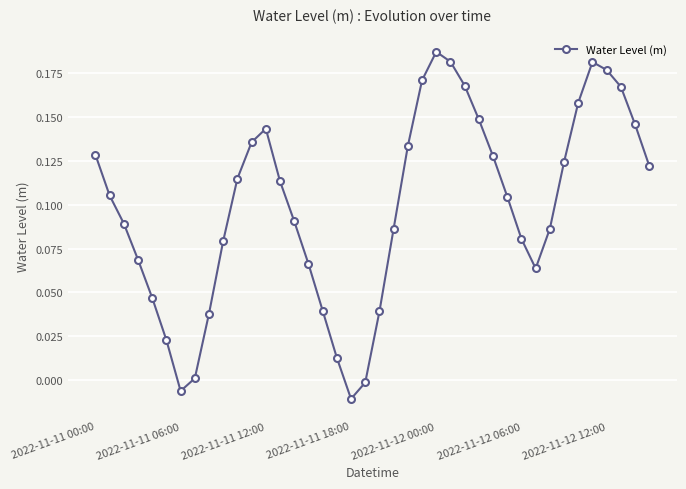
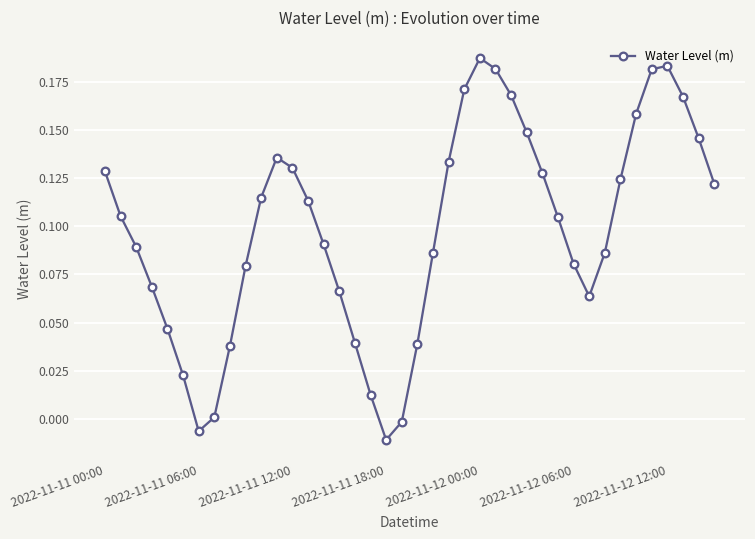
  {
    "2022-11-11 00:00": 0.129,
    "2022-11-11 06:00": -0.006,
-   "2022-11-11 12:00": 0.143,
+   "2022-11-11 12:00": 0.130,
    "2022-11-11 18:00": -0.011,
    "2022-11-12 00:00": 0.187,
    "2022-11-12 06:00": 0.080,
-   "2022-11-12 12:00": 0.177
+   "2022-11-12 12:00": 0.183
  }
